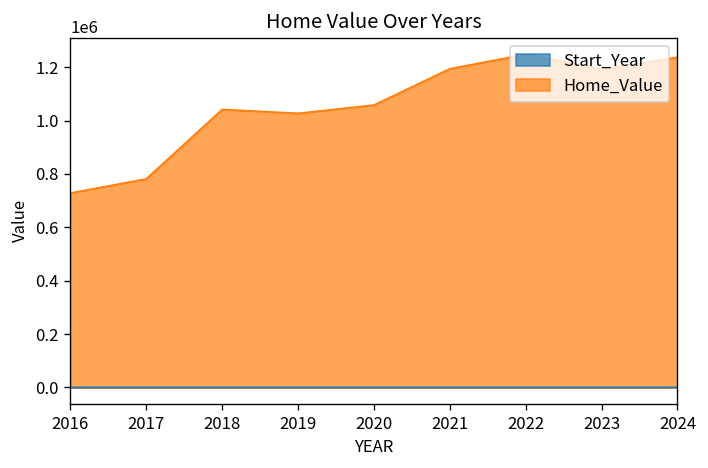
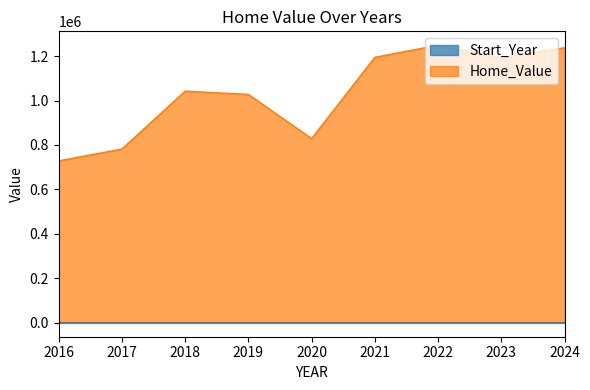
  {
    "Start_Year": {
      "2016": 0,
      "2017": 0,
      "2018": 0,
      "2019": 0,
      "2020": 0,
      "2021": 0,
      "2022": 0,
      "2023": 0,
      "2024": 0
    },
    "Home_Value": {
      "2016": 730000,
      "2017": 780000,
      "2018": 1040000,
      "2019": 1030000,
-     "2020": 1060000,
+     "2020": 830000,
      "2021": 1190000,
      "2024": 1240000
    }
  }
